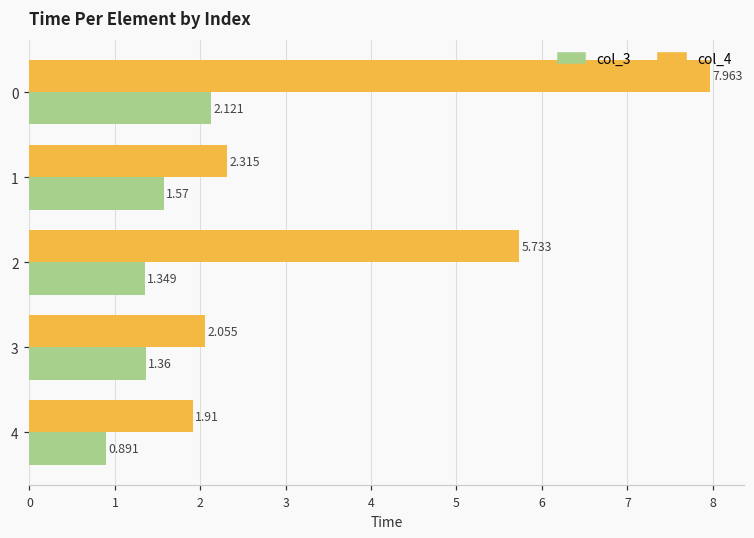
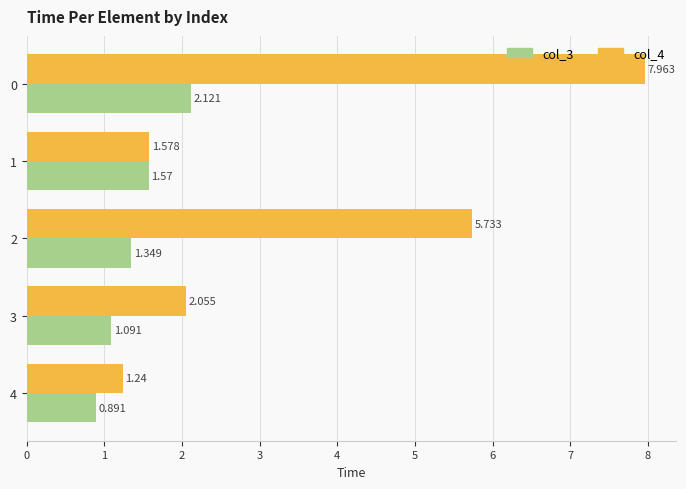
  {
    "col_3": {
      "0": 2.121,
      "1": 1.57,
      "2": 1.349,
-     "3": 1.36,
+     "3": 1.091,
      "4": 0.891
    },
    "col_4": {
      "0": 7.963,
-     "1": 2.315,
+     "1": 1.578,
      "2": 5.733,
      "3": 2.055,
-     "4": 1.91
+     "4": 1.24
    }
  }
